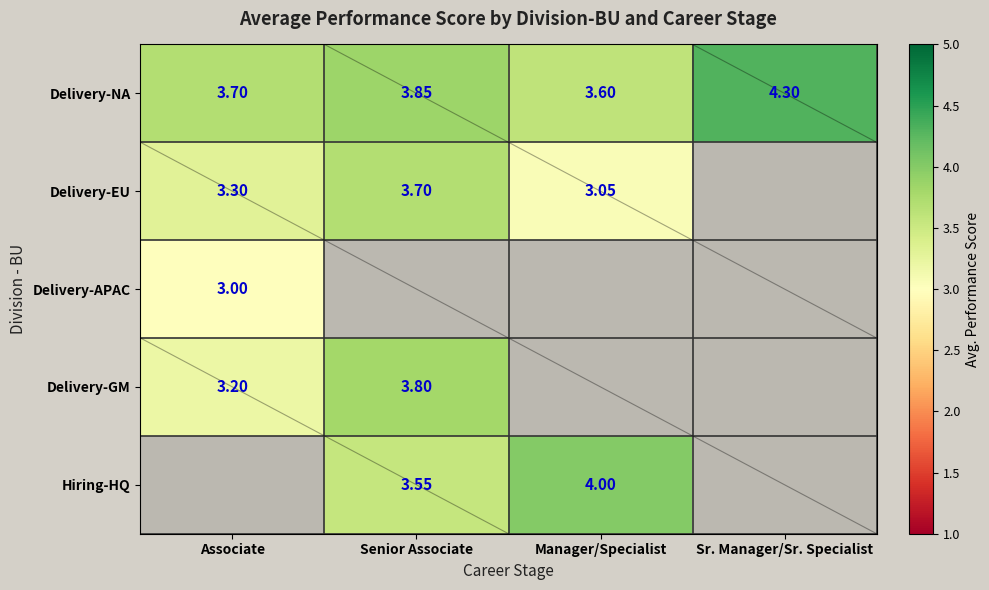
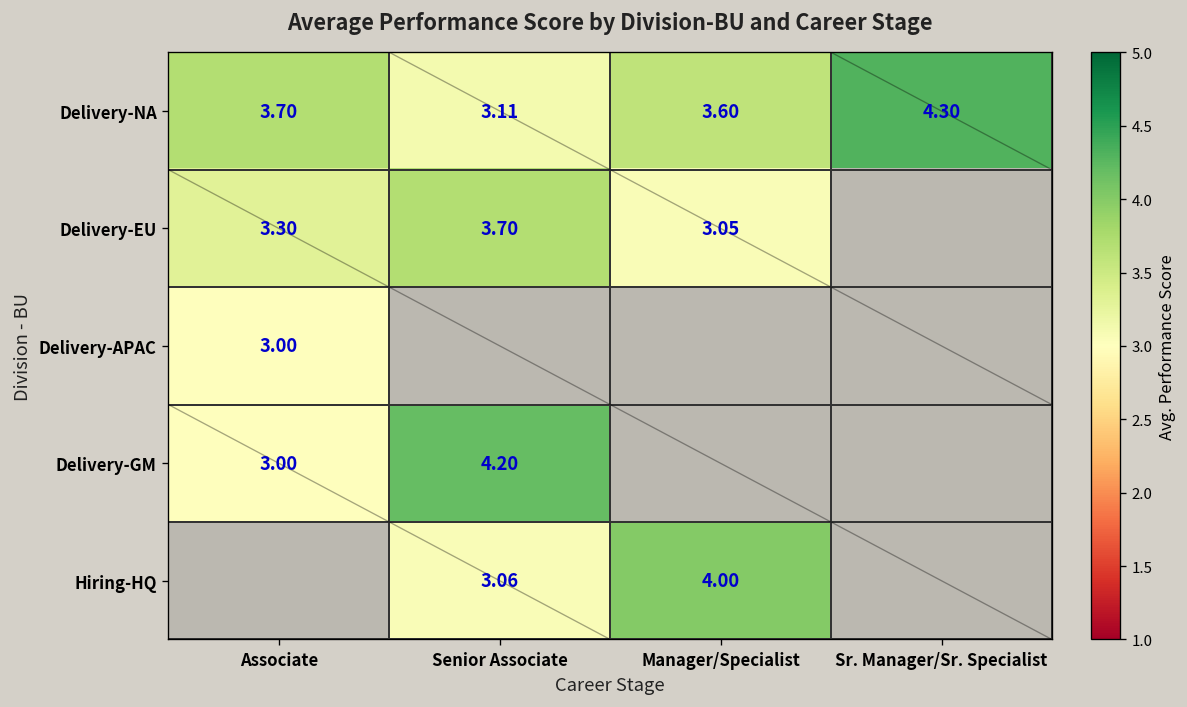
  {
    "Delivery-NA": {
      "Associate": 3.70,
-     "Senior Associate": 3.85,
+     "Senior Associate": 3.11,
      "Manager/Specialist": 3.60,
      "Sr. Manager/Sr. Specialist": 4.30
    },
    "Delivery-EU": {
      "Associate": 3.30,
      "Senior Associate": 3.70,
      "Manager/Specialist": 3.05
    },
    "Delivery-APAC": {
      "Associate": 3.00
    },
    "Delivery-GM": {
-     "Associate": 3.20,
-     "Senior Associate": 3.80
+     "Associate": 3.00,
+     "Senior Associate": 4.20
    },
    "Hiring-HQ": {
-     "Senior Associate": 3.55,
+     "Senior Associate": 3.06,
      "Manager/Specialist": 4.00
    }
  }
